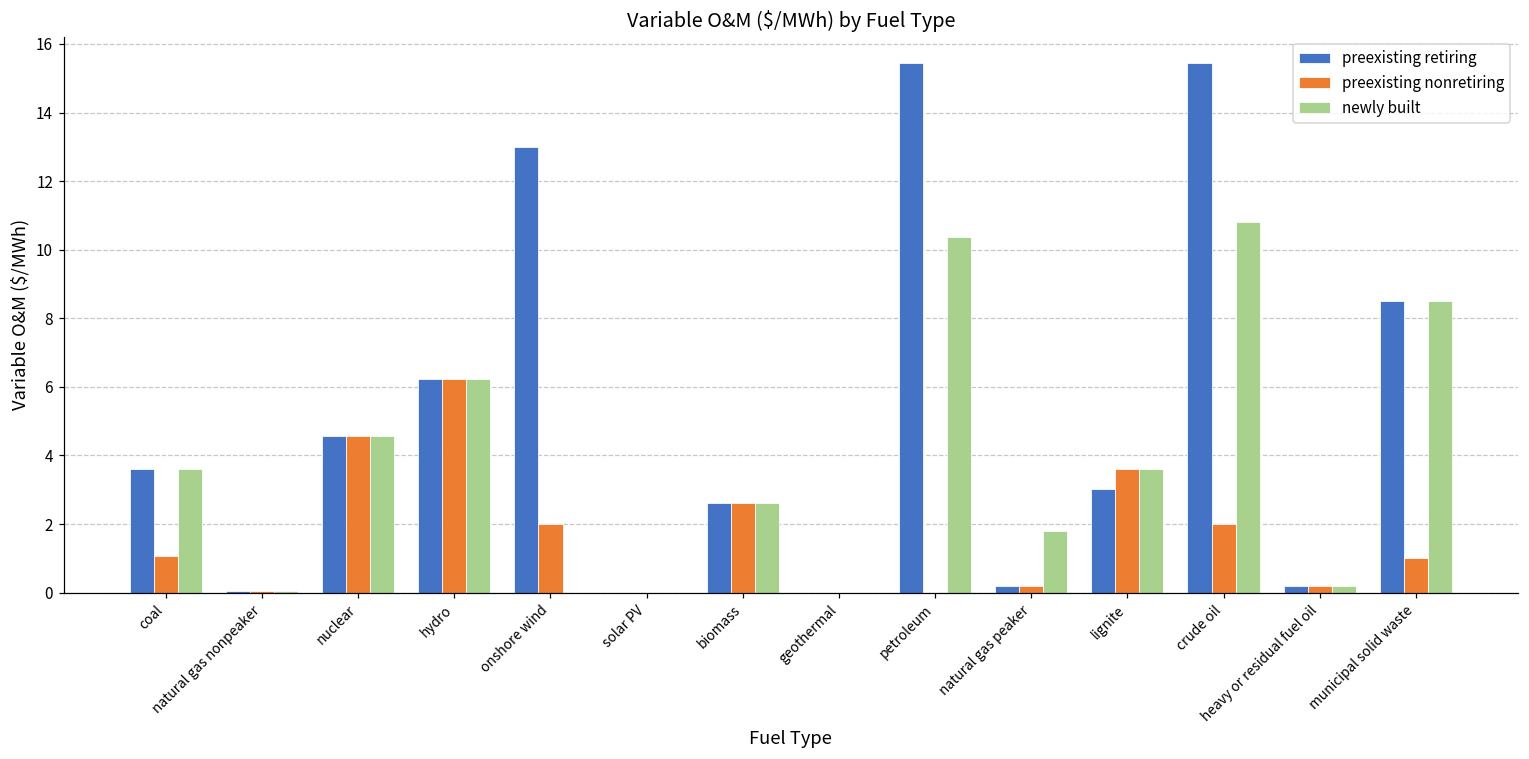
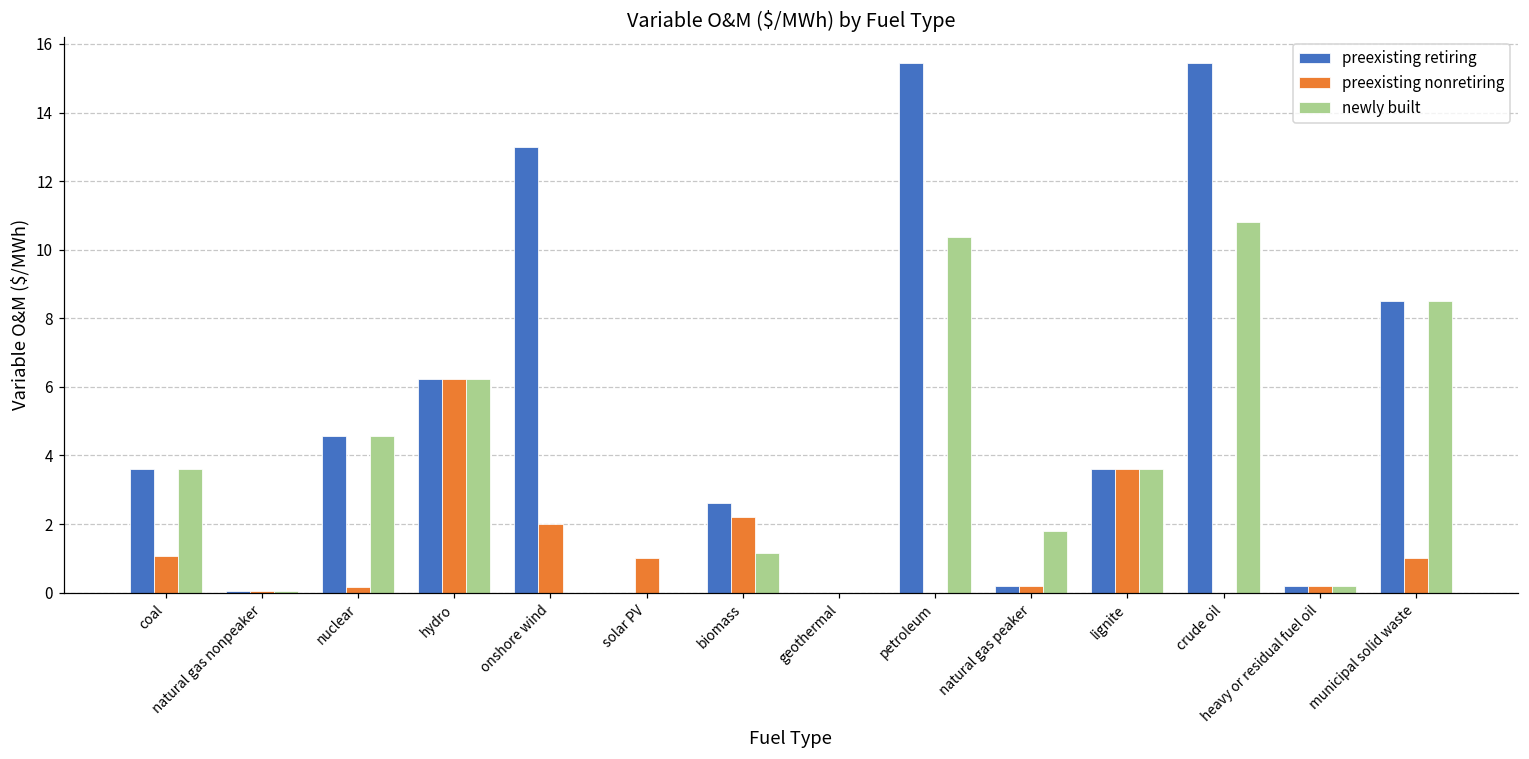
  {
    "preexisting retiring": {
      "coal": 3.6,
      "nuclear": 4.6,
      "hydro": 6.2,
      "onshore wind": 13.0,
      "solar PV": 0.0,
      "biomass": 2.6,
      "geothermal": 0.0,
      "petroleum": 15.4,
      "natural gas peaker": 0.2,
-     "lignite": 3.0,
+     "lignite": 3.6,
      "crude oil": 15.4,
      "heavy or residual fuel oil": 0.2,
      "municipal solid waste": 8.5
    },
    "preexisting nonretiring": {
      "coal": 1.1,
-     "nuclear": 4.6,
+     "nuclear": 0.1,
      "hydro": 6.2,
      "onshore wind": 2.0,
-     "solar PV": 0,
-     "biomass": 2.6,
+     "solar PV": 1,
+     "biomass": 2.2,
      "geothermal": 0.0,
      "petroleum": 0.0,
      "natural gas peaker": 0.2,
      "lignite": 3.6,
-     "crude oil": 2,
+     "crude oil": 0,
      "heavy or residual fuel oil": 0.2,
      "municipal solid waste": 1.0
    },
    "newly built": {
      "coal": 3.6,
      "nuclear": 4.6,
      "hydro": 6.2,
      "onshore wind": 0.0,
      "solar PV": 0.0,
-     "biomass": 2.6,
+     "biomass": 1.2,
      "geothermal": 0.0,
      "petroleum": 10.4,
      "natural gas peaker": 1.8,
      "lignite": 3.6,
      "crude oil": 10.8,
      "heavy or residual fuel oil": 0.2,
      "municipal solid waste": 8.5
    }
  }
